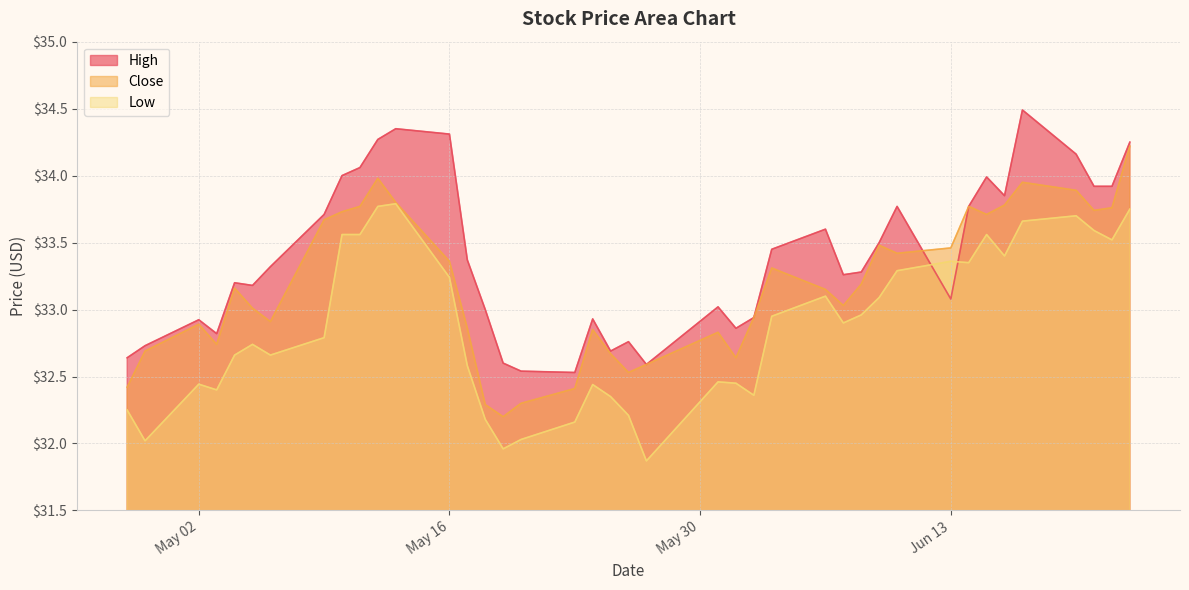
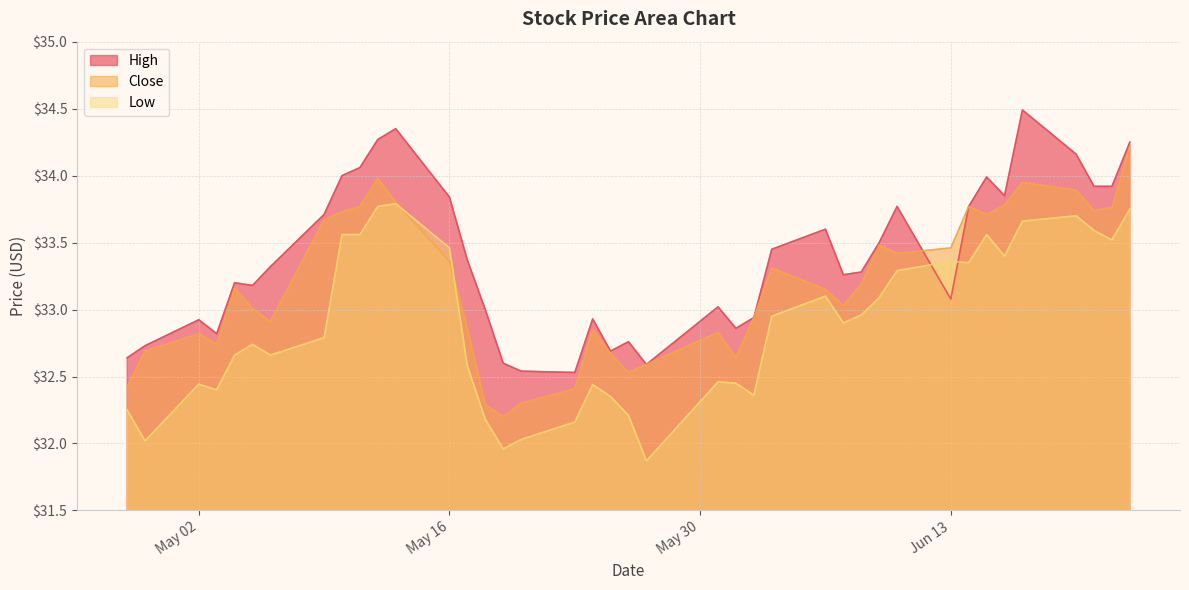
  {
    "High": {
      "May 02": "$32.92",
-     "May 16": "$34.31",
+     "May 16": "$33.84",
      "Jun 13": "$33.08"
    },
    "Close": {
-     "May 02": "$32.89",
+     "May 02": "$32.82",
      "May 16": "$33.36",
      "Jun 13": "$33.46"
    },
    "Low": {
      "May 02": "$32.44",
-     "May 16": "$33.24",
+     "May 16": "$33.46",
      "Jun 13": "$33.36"
    }
  }
